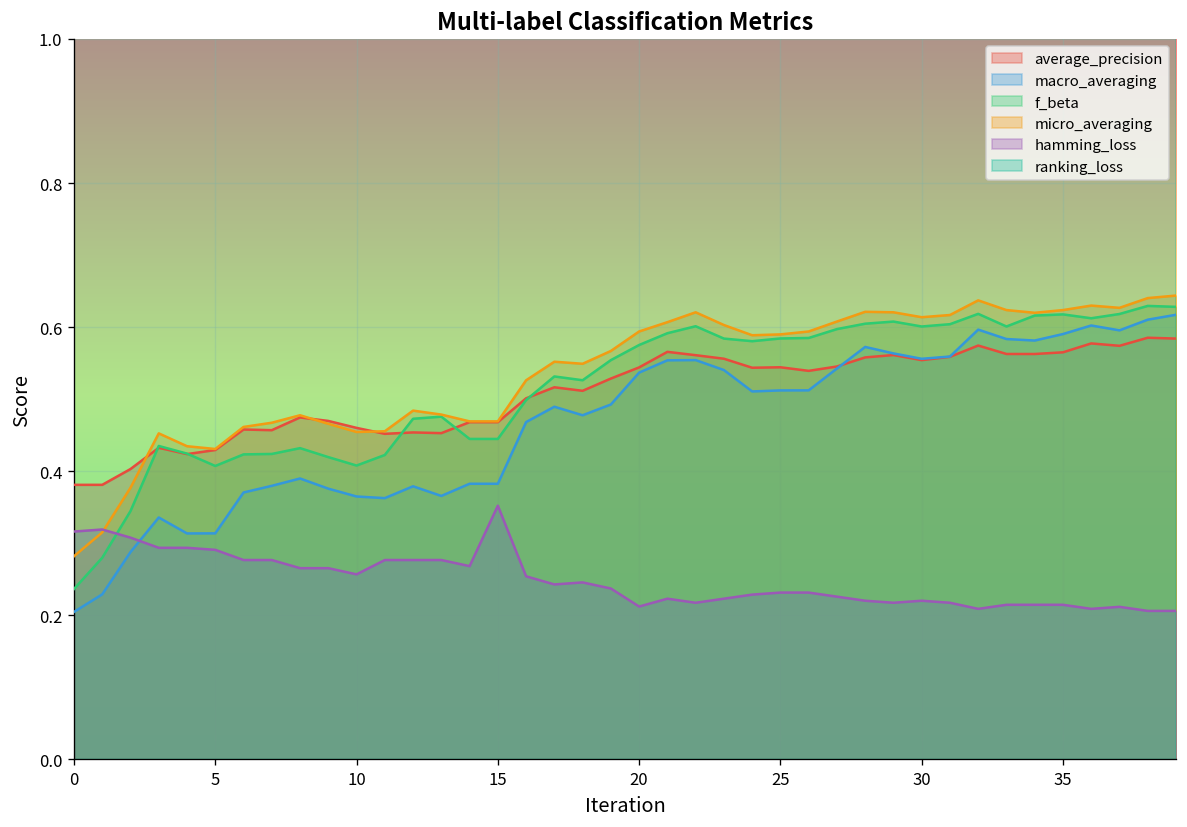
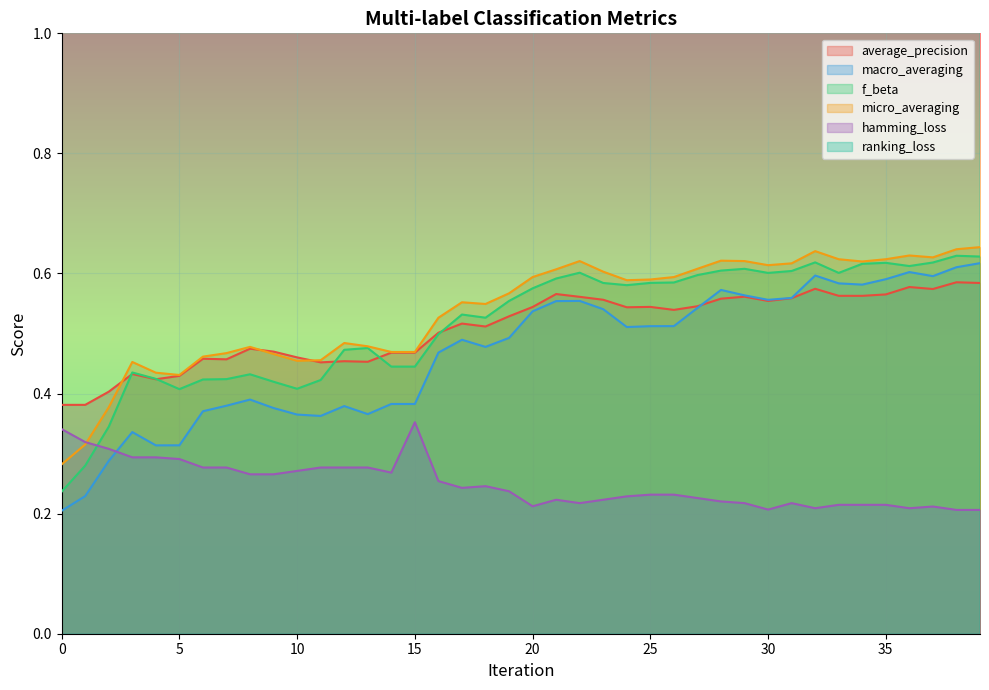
  {
    "hamming_loss": {
-     "0": 0.32,
+     "0": 0.34,
      "5": 0.29,
-     "10": 0.26,
+     "10": 0.27,
      "15": 0.35,
      "20": 0.21,
      "25": 0.23,
-     "30": 0.22,
+     "30": 0.21,
      "35": 0.21
    }
  }
